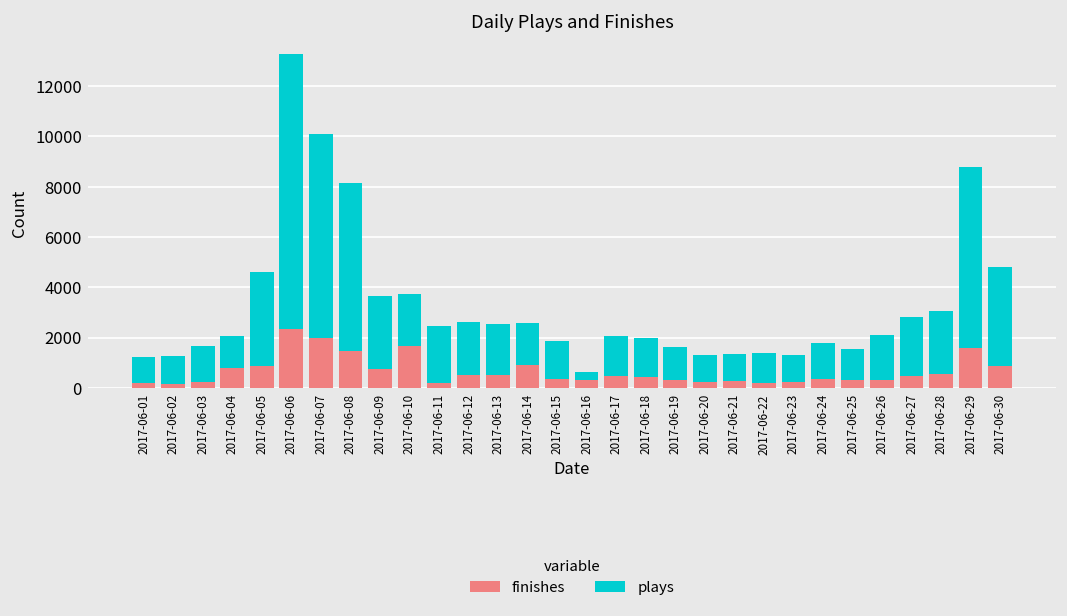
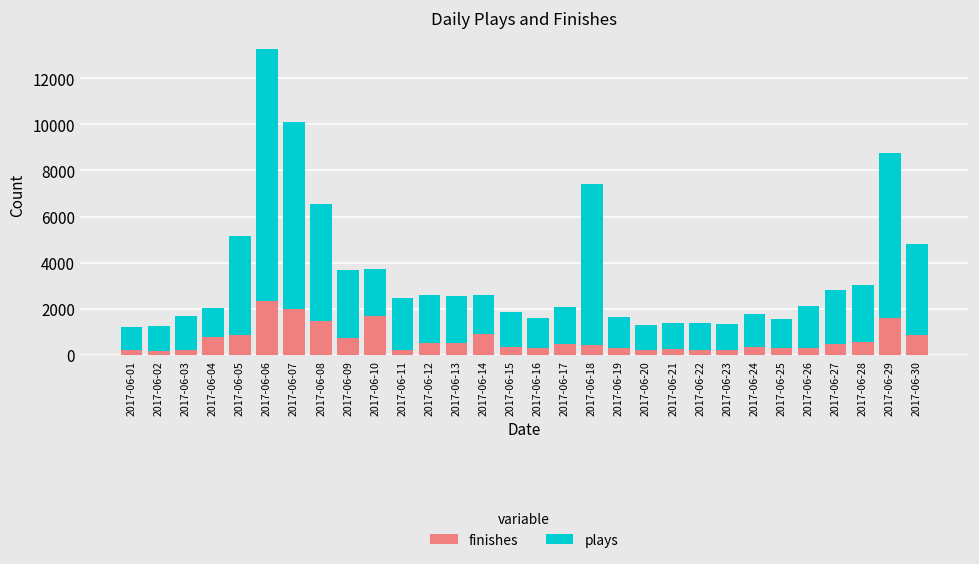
  {
    "finishes": {
      "2017-06-01": 200,
      "2017-06-02": 200,
      "2017-06-03": 200,
      "2017-06-04": 800,
      "2017-06-05": 900,
      "2017-06-06": 2400,
      "2017-06-07": 2000,
      "2017-06-08": 1500,
      "2017-06-09": 700,
      "2017-06-10": 1700,
      "2017-06-11": 200,
      "2017-06-12": 500,
      "2017-06-13": 500,
      "2017-06-14": 900,
      "2017-06-15": 400,
      "2017-06-16": 300,
      "2017-06-17": 500,
      "2017-06-18": 400,
      "2017-06-19": 300,
      "2017-06-20": 200,
      "2017-06-21": 300,
      "2017-06-22": 200,
      "2017-06-23": 200,
      "2017-06-24": 300,
      "2017-06-25": 300,
      "2017-06-26": 300,
      "2017-06-27": 500,
      "2017-06-28": 600,
      "2017-06-29": 1600,
      "2017-06-30": 900
    },
    "plays": {
      "2017-06-01": 1000,
      "2017-06-02": 1100,
      "2017-06-03": 1400,
      "2017-06-04": 1300,
-     "2017-06-05": 3700,
+     "2017-06-05": 4300,
      "2017-06-06": 10900,
      "2017-06-07": 8100,
-     "2017-06-08": 6700,
+     "2017-06-08": 5100,
      "2017-06-09": 2900,
      "2017-06-10": 2000,
      "2017-06-11": 2300,
      "2017-06-12": 2100,
      "2017-06-13": 2000,
      "2017-06-14": 1700,
      "2017-06-15": 1500,
-     "2017-06-16": 300,
+     "2017-06-16": 1300,
      "2017-06-17": 1600,
-     "2017-06-18": 1600,
+     "2017-06-18": 7000,
      "2017-06-19": 1300,
      "2017-06-20": 1100,
      "2017-06-21": 1100,
      "2017-06-22": 1200,
      "2017-06-23": 1100,
      "2017-06-24": 1400,
      "2017-06-25": 1300,
      "2017-06-26": 1800,
      "2017-06-27": 2300,
      "2017-06-28": 2500,
      "2017-06-29": 7200,
      "2017-06-30": 3900
    }
  }
